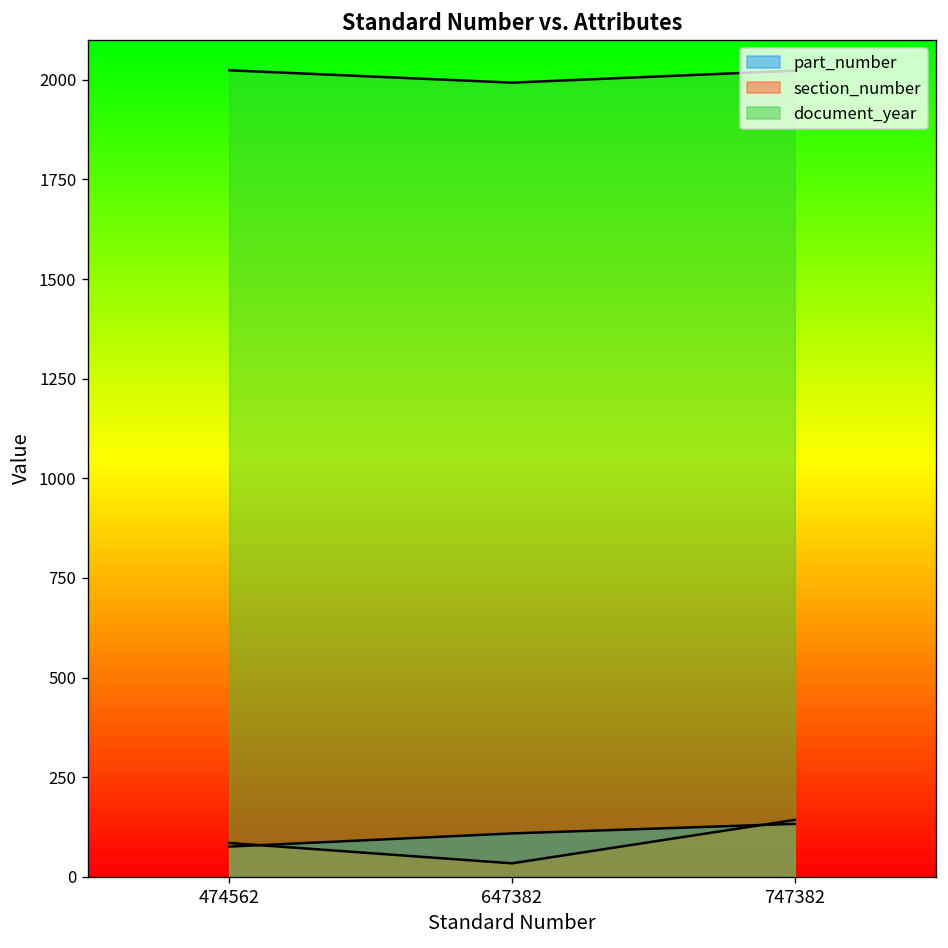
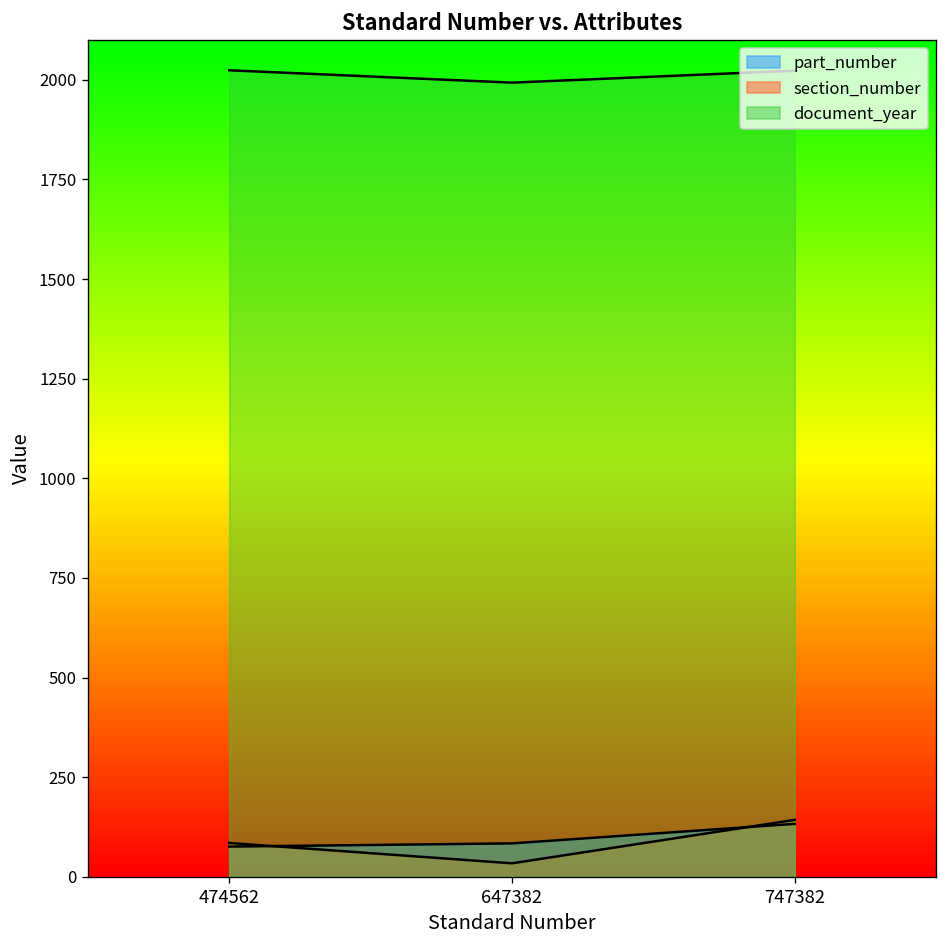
  {
    "part_number": {
      "474562": 80,
-     "647382": 110,
+     "647382": 80,
      "747382": 130
    },
    "section_number": {
      "474562": 90,
      "647382": 30,
      "747382": 140
    },
    "document_year": {
      "474562": 2020,
      "647382": 1990
    }
  }
